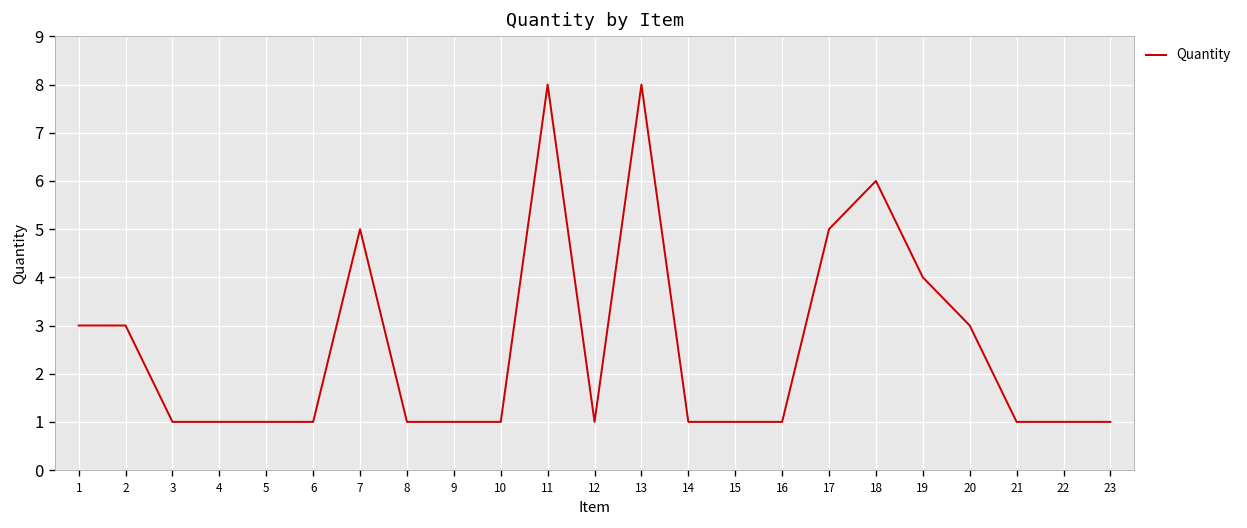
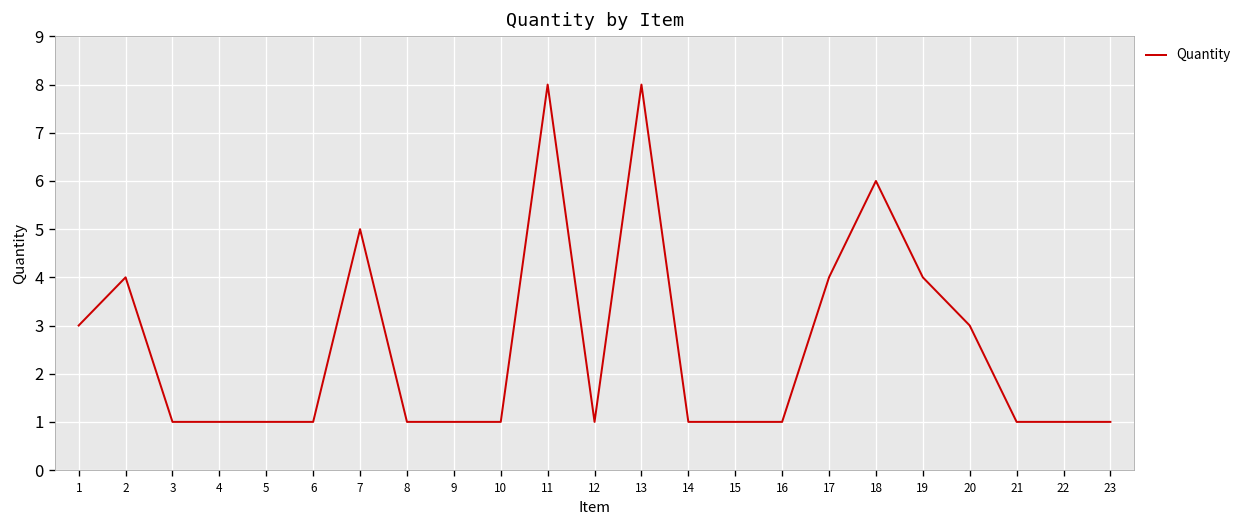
  {
    "1": 3,
-   "2": 3,
+   "2": 4,
    "3": 1,
    "4": 1,
    "5": 1,
    "6": 1,
    "7": 5,
    "8": 1,
    "9": 1,
    "10": 1,
    "11": 8,
    "12": 1,
    "13": 8,
    "14": 1,
    "15": 1,
    "16": 1,
-   "17": 5,
+   "17": 4,
    "18": 6,
    "19": 4,
    "20": 3,
    "21": 1,
    "22": 1,
    "23": 1
  }
